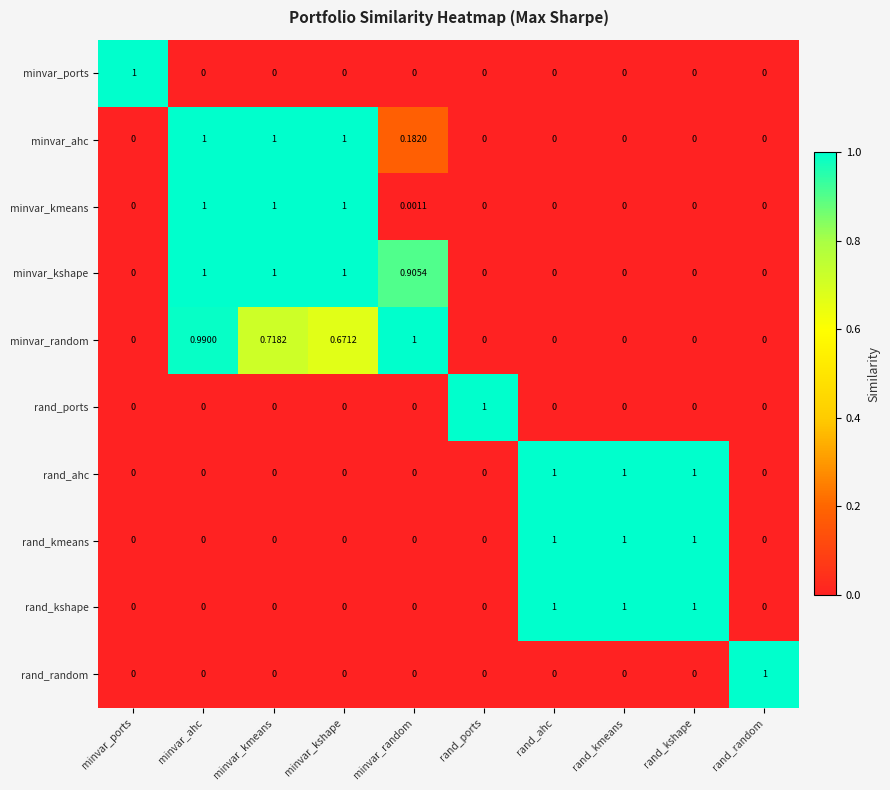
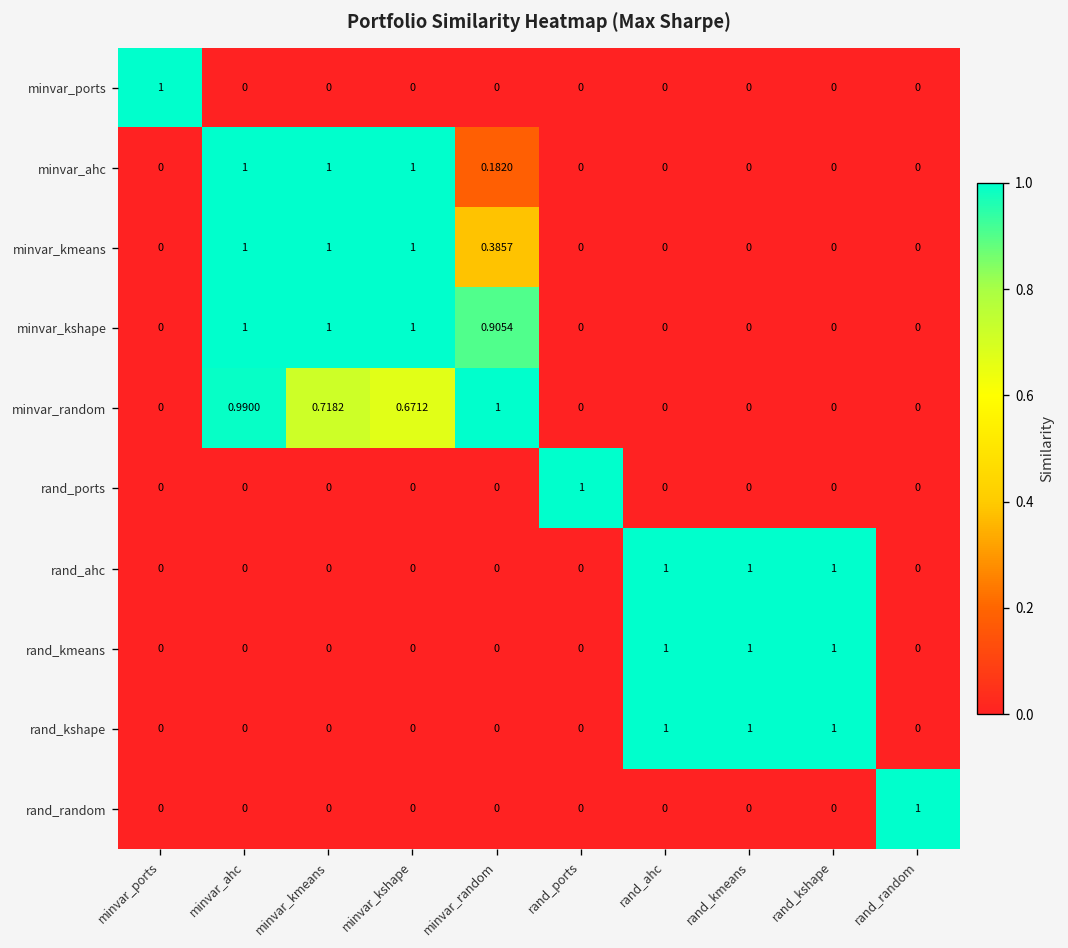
  {
    "minvar_ports": {
      "minvar_ports": 1,
      "minvar_ahc": 0,
      "minvar_kmeans": 0,
      "minvar_kshape": 0,
      "minvar_random": 0,
      "rand_ports": 0,
      "rand_ahc": 0,
      "rand_kmeans": 0,
      "rand_kshape": 0,
      "rand_random": 0
    },
    "minvar_ahc": {
      "minvar_ports": 0,
      "minvar_ahc": 1,
      "minvar_kmeans": 1,
      "minvar_kshape": 1,
      "minvar_random": 0.1820,
      "rand_ports": 0,
      "rand_ahc": 0,
      "rand_kmeans": 0,
      "rand_kshape": 0,
      "rand_random": 0
    },
    "minvar_kmeans": {
      "minvar_ports": 0,
      "minvar_ahc": 1,
      "minvar_kmeans": 1,
      "minvar_kshape": 1,
-     "minvar_random": 0.0011,
+     "minvar_random": 0.3857,
      "rand_ports": 0,
      "rand_ahc": 0,
      "rand_kmeans": 0,
      "rand_kshape": 0,
      "rand_random": 0
    },
    "minvar_kshape": {
      "minvar_ports": 0,
      "minvar_ahc": 1,
      "minvar_kmeans": 1,
      "minvar_kshape": 1,
      "minvar_random": 0.9054,
      "rand_ports": 0,
      "rand_ahc": 0,
      "rand_kmeans": 0,
      "rand_kshape": 0,
      "rand_random": 0
    },
    "minvar_random": {
      "minvar_ports": 0,
      "minvar_ahc": 0.9900,
      "minvar_kmeans": 0.7182,
      "minvar_kshape": 0.6712,
      "minvar_random": 1,
      "rand_ports": 0,
      "rand_ahc": 0,
      "rand_kmeans": 0,
      "rand_kshape": 0,
      "rand_random": 0
    },
    "rand_ports": {
      "minvar_ports": 0,
      "minvar_ahc": 0,
      "minvar_kmeans": 0,
      "minvar_kshape": 0,
      "minvar_random": 0,
      "rand_ports": 1,
      "rand_ahc": 0,
      "rand_kmeans": 0,
      "rand_kshape": 0,
      "rand_random": 0
    },
    "rand_ahc": {
      "minvar_ports": 0,
      "minvar_ahc": 0,
      "minvar_kmeans": 0,
      "minvar_kshape": 0,
      "minvar_random": 0,
      "rand_ports": 0,
      "rand_ahc": 1,
      "rand_kmeans": 1,
      "rand_kshape": 1,
      "rand_random": 0
    },
    "rand_kmeans": {
      "minvar_ports": 0,
      "minvar_ahc": 0,
      "minvar_kmeans": 0,
      "minvar_kshape": 0,
      "minvar_random": 0,
      "rand_ports": 0,
      "rand_ahc": 1,
      "rand_kmeans": 1,
      "rand_kshape": 1,
      "rand_random": 0
    },
    "rand_kshape": {
      "minvar_ports": 0,
      "minvar_ahc": 0,
      "minvar_kmeans": 0,
      "minvar_kshape": 0,
      "minvar_random": 0,
      "rand_ports": 0,
      "rand_ahc": 1,
      "rand_kmeans": 1,
      "rand_kshape": 1,
      "rand_random": 0
    },
    "rand_random": {
      "minvar_ports": 0,
      "minvar_ahc": 0,
      "minvar_kmeans": 0,
      "minvar_kshape": 0,
      "minvar_random": 0,
      "rand_ports": 0,
      "rand_ahc": 0,
      "rand_kmeans": 0,
      "rand_kshape": 0,
      "rand_random": 1
    }
  }
